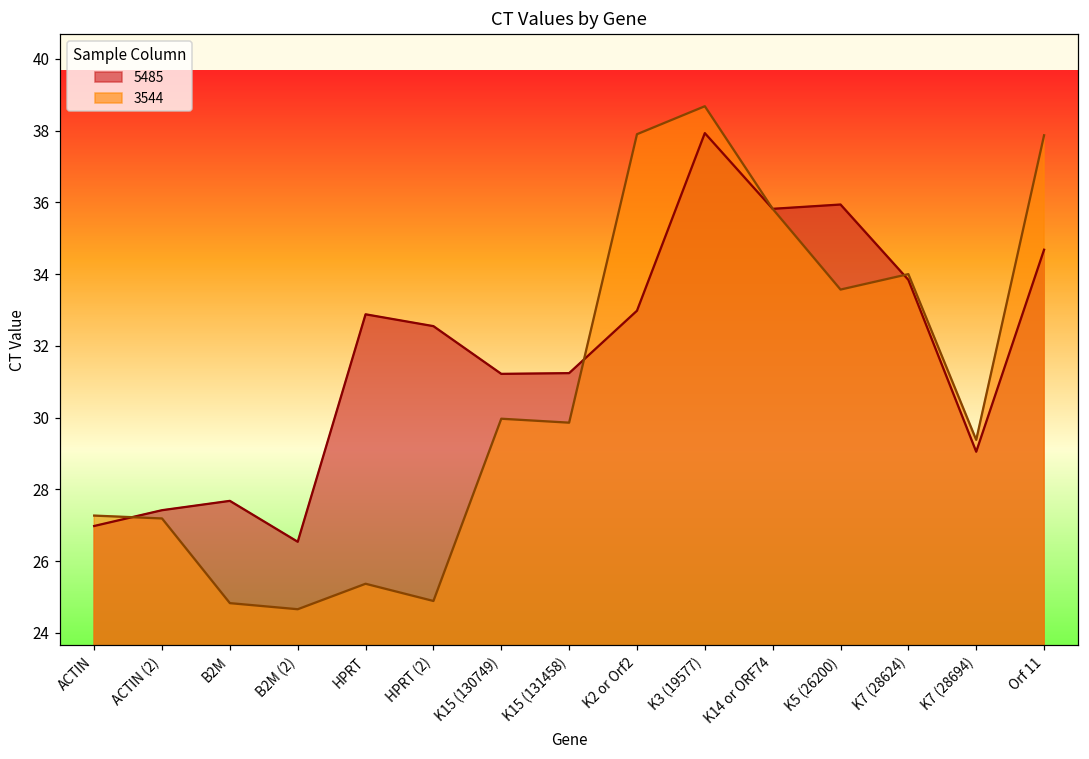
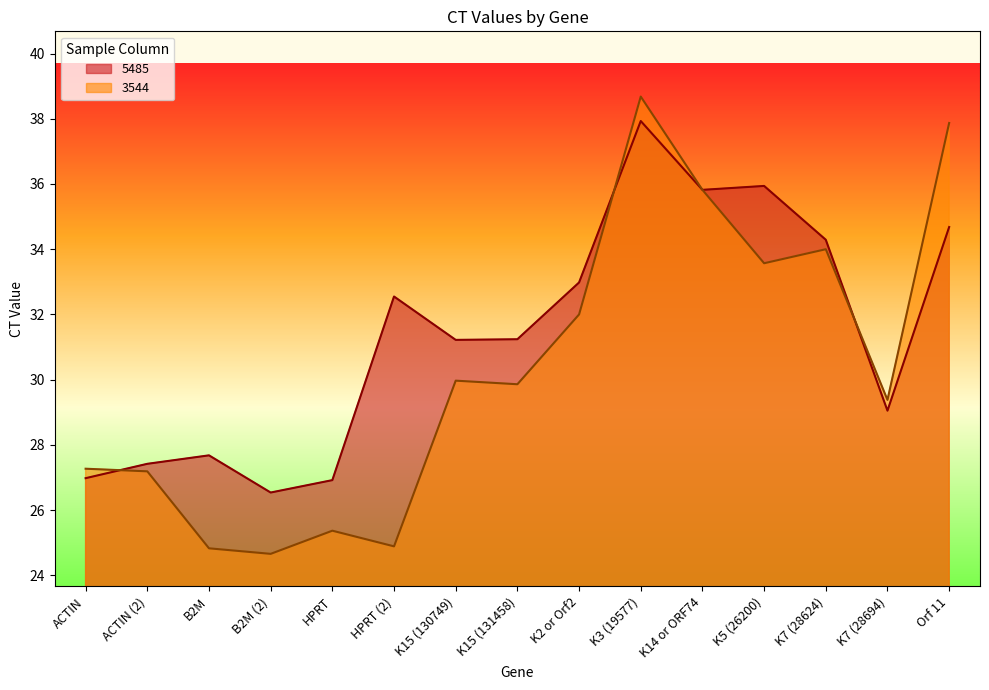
  {
    "5485": {
      "ACTIN": 27.0,
      "ACTIN (2)": 27.4,
      "B2M": 27.7,
      "B2M (2)": 26.5,
-     "HPRT": 32.9,
+     "HPRT": 26.9,
      "HPRT (2)": 32.6,
      "K15 (130749)": 31.2,
      "K15 (131458)": 31.2,
      "K2 or Orf2": 33.0,
      "K3 (19577)": 37.9,
      "K5 (26200)": 35.9,
-     "K7 (28624)": 33.8,
+     "K7 (28624)": 34.3,
      "K7 (28694)": 29.1,
      "Orf 11": 34.7
    },
    "3544": {
      "ACTIN": 27.3,
      "ACTIN (2)": 27.2,
      "B2M": 24.8,
      "B2M (2)": 24.7,
      "HPRT": 25.4,
      "HPRT (2)": 24.9,
      "K15 (130749)": 30.0,
      "K15 (131458)": 29.9,
-     "K2 or Orf2": 37.9,
+     "K2 or Orf2": 32.0,
      "K3 (19577)": 38.7,
      "K5 (26200)": 33.6,
      "K7 (28624)": 34.0,
      "K7 (28694)": 29.4,
      "Orf 11": 37.9
    }
  }
